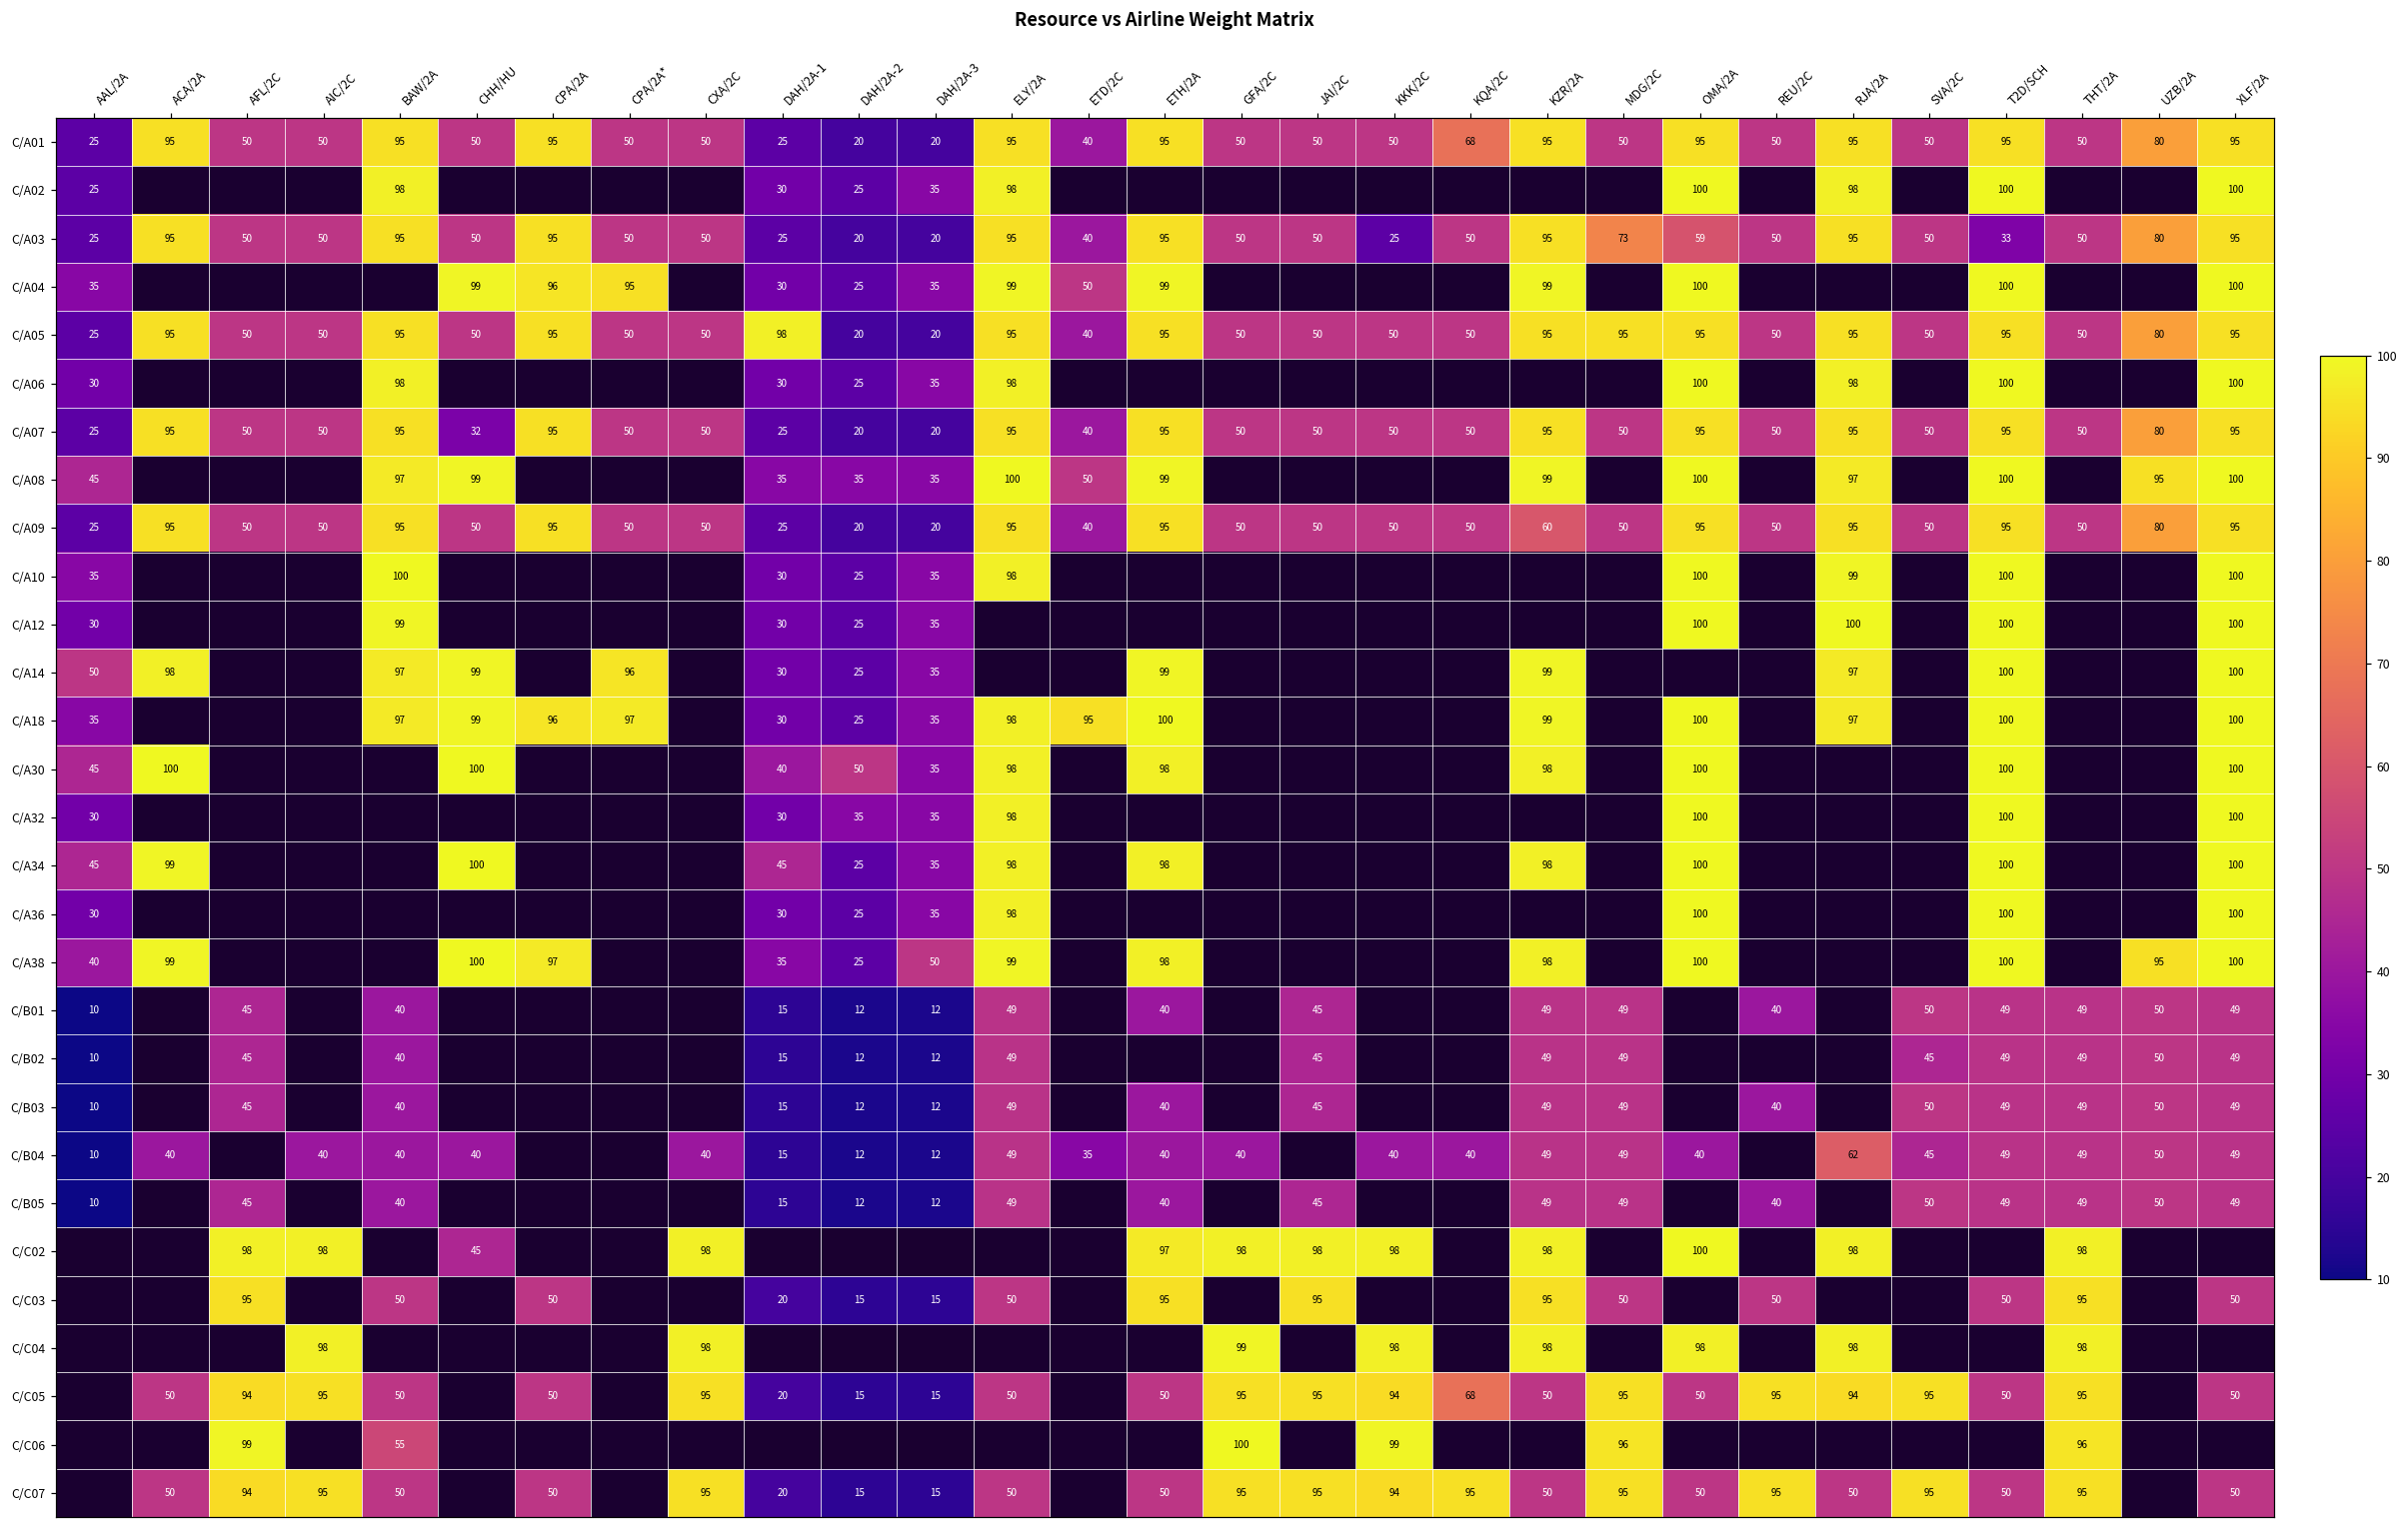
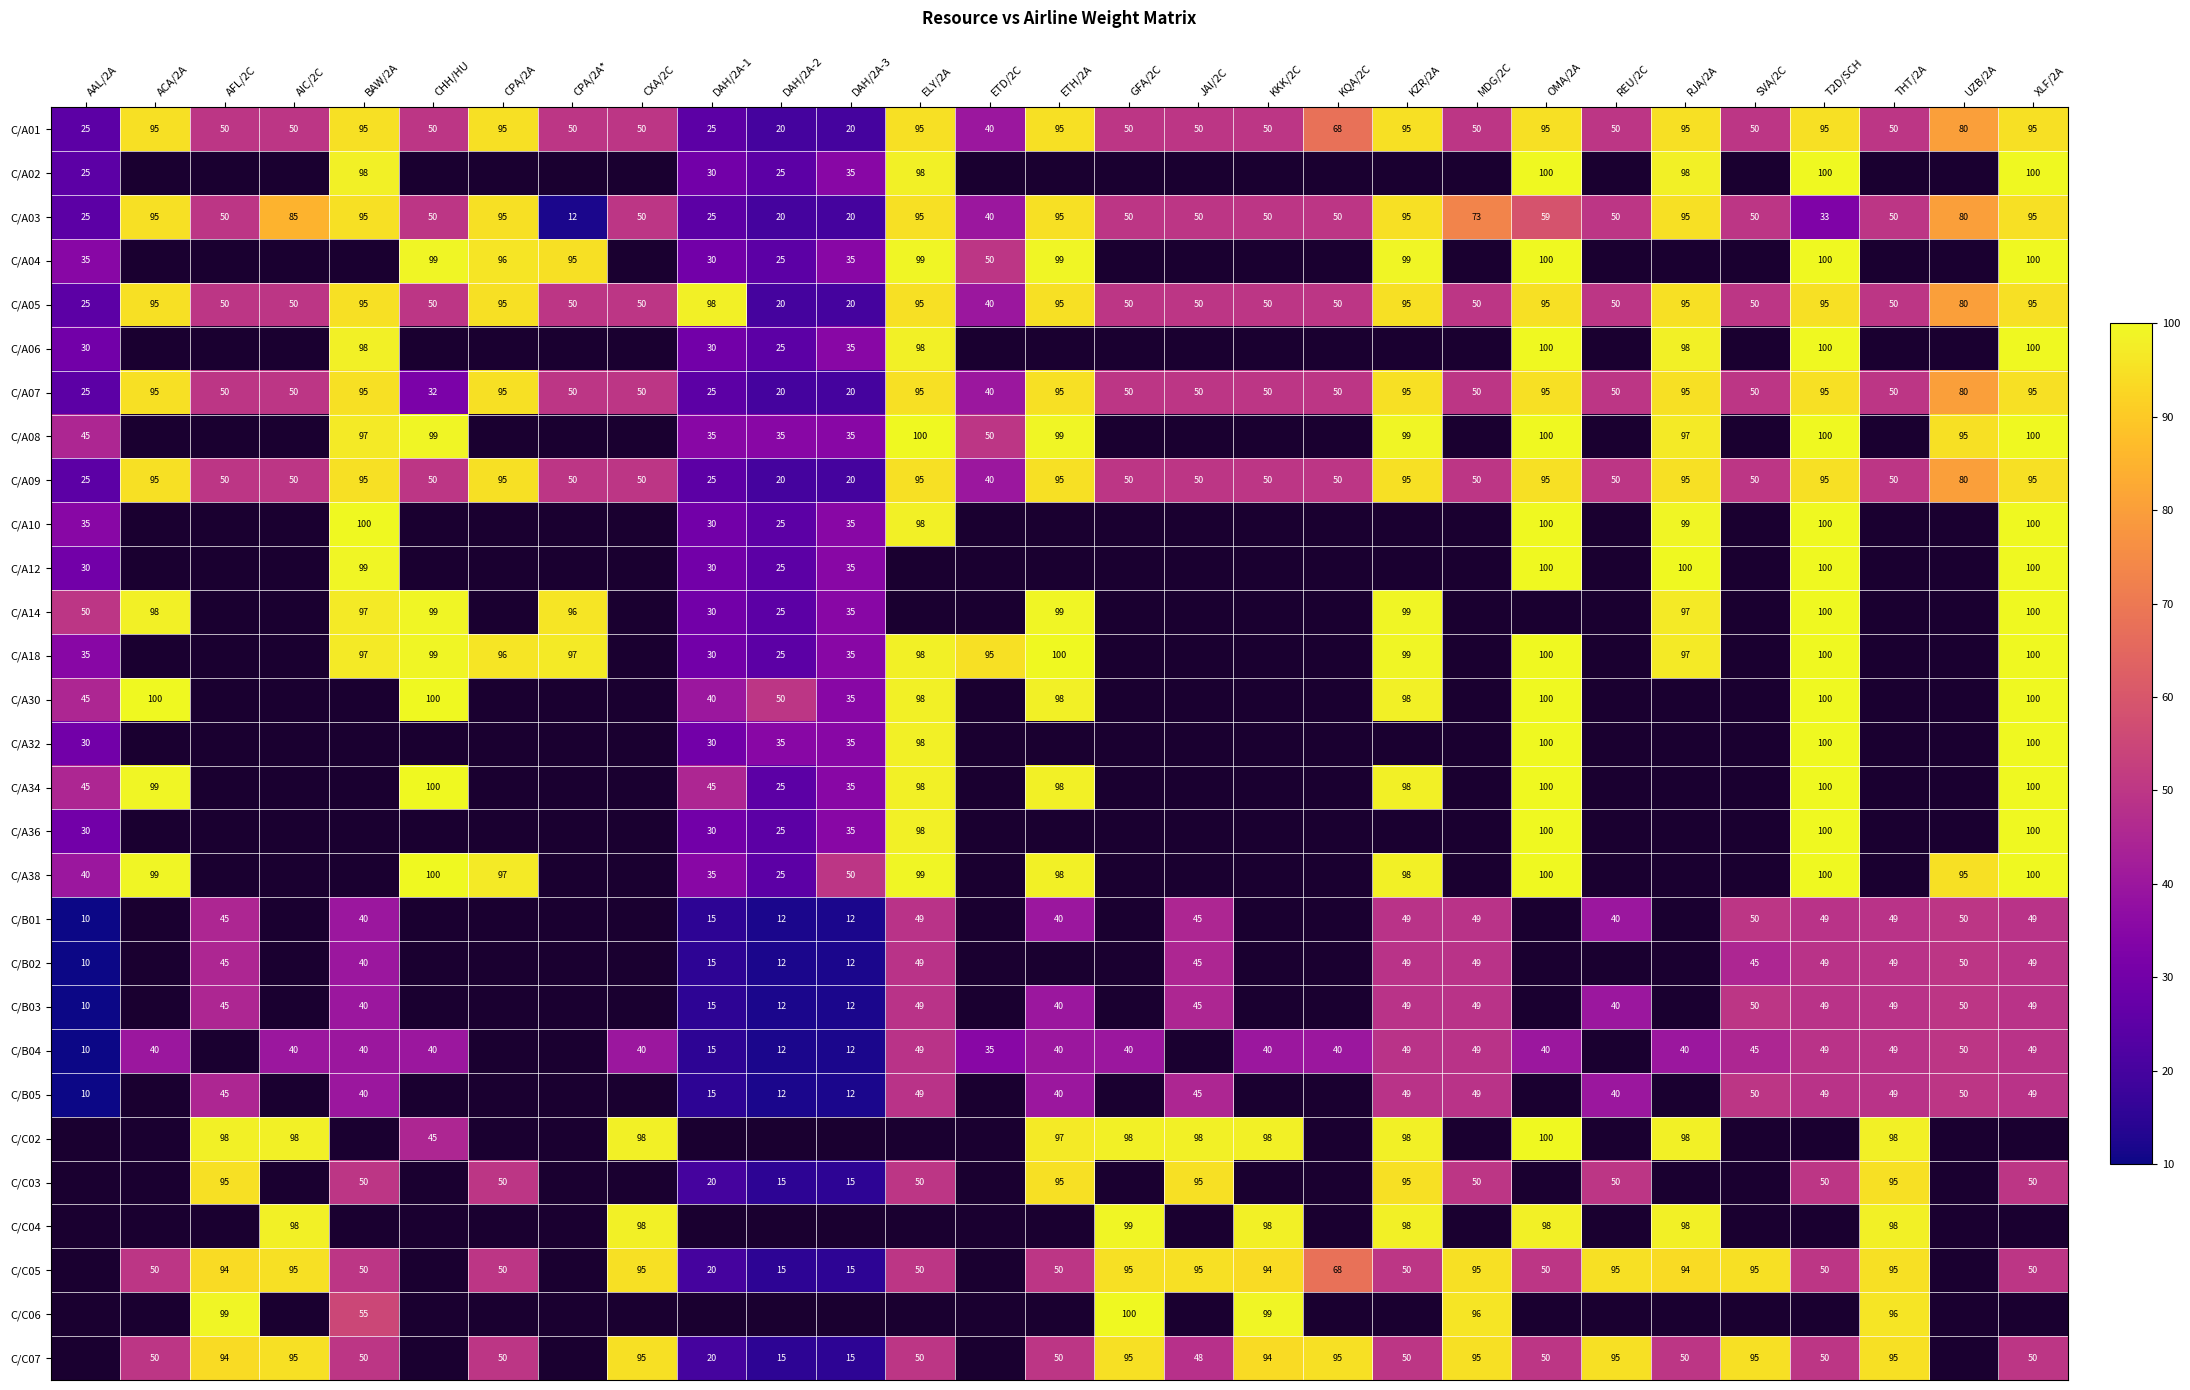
  {
    "C/A03": {
      "AAL/2A": 25,
      "ACA/2A": 95,
      "AFL/2C": 50,
-     "AIC/2C": 50,
+     "AIC/2C": 85,
      "BAW/2A": 95,
      "CHH/HU": 50,
      "CPA/2A": 95,
-     "CPA/2A*": 50,
+     "CPA/2A*": 12,
      "CXA/2C": 50,
      "DAH/2A-1": 25,
      "DAH/2A-2": 20,
      "DAH/2A-3": 20,
      "ELY/2A": 95,
      "ETD/2C": 40,
      "ETH/2A": 95,
      "GFA/2C": 50,
      "JAI/2C": 50,
-     "KKK/2C": 25,
+     "KKK/2C": 50,
      "KQA/2C": 50,
      "KZR/2A": 95,
      "MDG/2C": 73,
      "OMA/2A": 59,
      "REU/2C": 50,
      "RJA/2A": 95,
      "SVA/2C": 50,
      "T2D/SCH": 33,
      "THT/2A": 50,
      "UZB/2A": 80,
      "XLF/2A": 95
    },
    "C/A05": {
      "AAL/2A": 25,
      "ACA/2A": 95,
      "AFL/2C": 50,
      "AIC/2C": 50,
      "BAW/2A": 95,
      "CHH/HU": 50,
      "CPA/2A": 95,
      "CPA/2A*": 50,
      "CXA/2C": 50,
      "DAH/2A-1": 98,
      "DAH/2A-2": 20,
      "DAH/2A-3": 20,
      "ELY/2A": 95,
      "ETD/2C": 40,
      "ETH/2A": 95,
      "GFA/2C": 50,
      "JAI/2C": 50,
      "KKK/2C": 50,
      "KQA/2C": 50,
      "KZR/2A": 95,
-     "MDG/2C": 95,
+     "MDG/2C": 50,
      "OMA/2A": 95,
      "REU/2C": 50,
      "RJA/2A": 95,
      "SVA/2C": 50,
      "T2D/SCH": 95,
      "THT/2A": 50,
      "UZB/2A": 80,
      "XLF/2A": 95
    },
    "C/A09": {
      "AAL/2A": 25,
      "ACA/2A": 95,
      "AFL/2C": 50,
      "AIC/2C": 50,
      "BAW/2A": 95,
      "CHH/HU": 50,
      "CPA/2A": 95,
      "CPA/2A*": 50,
      "CXA/2C": 50,
      "DAH/2A-1": 25,
      "DAH/2A-2": 20,
      "DAH/2A-3": 20,
      "ELY/2A": 95,
      "ETD/2C": 40,
      "ETH/2A": 95,
      "GFA/2C": 50,
      "JAI/2C": 50,
      "KKK/2C": 50,
      "KQA/2C": 50,
-     "KZR/2A": 60,
+     "KZR/2A": 95,
      "MDG/2C": 50,
      "OMA/2A": 95,
      "REU/2C": 50,
      "RJA/2A": 95,
      "SVA/2C": 50,
      "T2D/SCH": 95,
      "THT/2A": 50,
      "UZB/2A": 80,
      "XLF/2A": 95
    },
    "C/B04": {
      "AAL/2A": 10,
      "ACA/2A": 40,
      "AIC/2C": 40,
      "BAW/2A": 40,
      "CHH/HU": 40,
      "CXA/2C": 40,
      "DAH/2A-1": 15,
      "DAH/2A-2": 12,
      "DAH/2A-3": 12,
      "ELY/2A": 49,
      "ETD/2C": 35,
      "ETH/2A": 40,
      "GFA/2C": 40,
      "KKK/2C": 40,
      "KQA/2C": 40,
      "KZR/2A": 49,
      "MDG/2C": 49,
      "OMA/2A": 40,
-     "RJA/2A": 62,
+     "RJA/2A": 40,
      "SVA/2C": 45,
      "T2D/SCH": 49,
      "THT/2A": 49,
      "UZB/2A": 50,
      "XLF/2A": 49
    },
    "C/C07": {
      "ACA/2A": 50,
      "AFL/2C": 94,
      "AIC/2C": 95,
      "BAW/2A": 50,
      "CPA/2A": 50,
      "CXA/2C": 95,
      "DAH/2A-1": 20,
      "DAH/2A-2": 15,
      "DAH/2A-3": 15,
      "ELY/2A": 50,
      "ETH/2A": 50,
      "GFA/2C": 95,
-     "JAI/2C": 95,
+     "JAI/2C": 48,
      "KKK/2C": 94,
      "KQA/2C": 95,
      "KZR/2A": 50,
      "MDG/2C": 95,
      "OMA/2A": 50,
      "REU/2C": 95,
      "RJA/2A": 50,
      "SVA/2C": 95,
      "T2D/SCH": 50,
      "THT/2A": 95,
      "XLF/2A": 50
    }
  }
